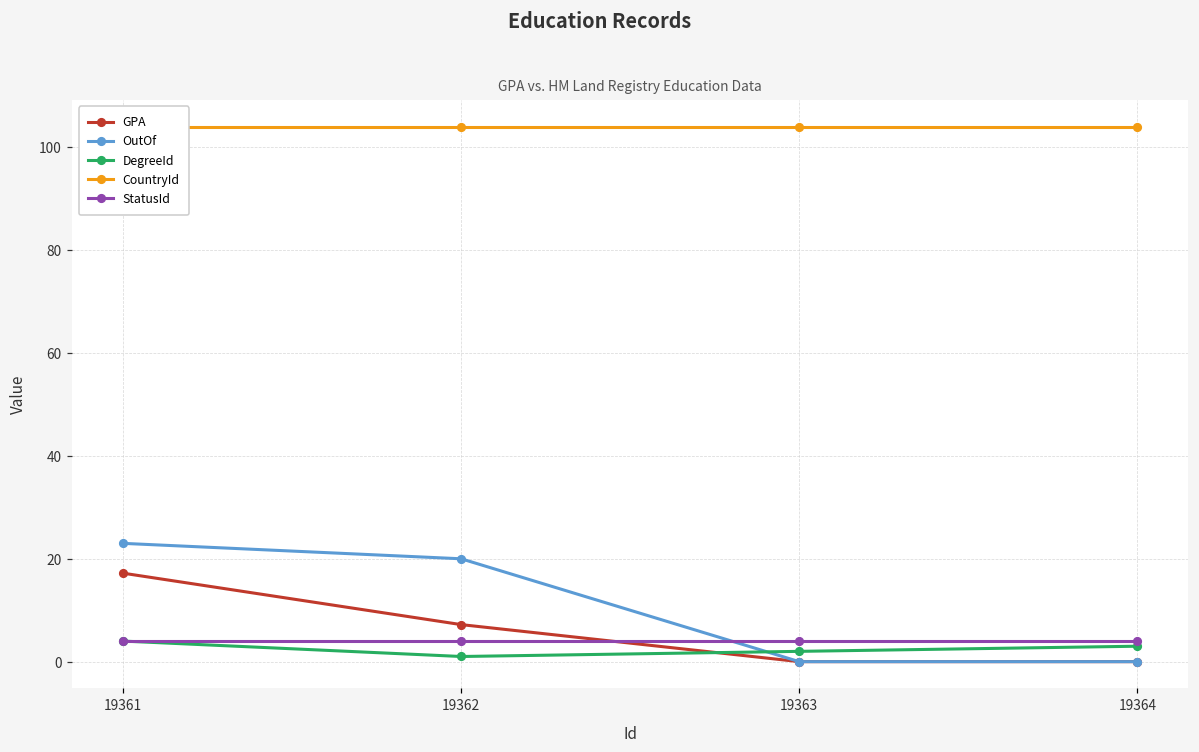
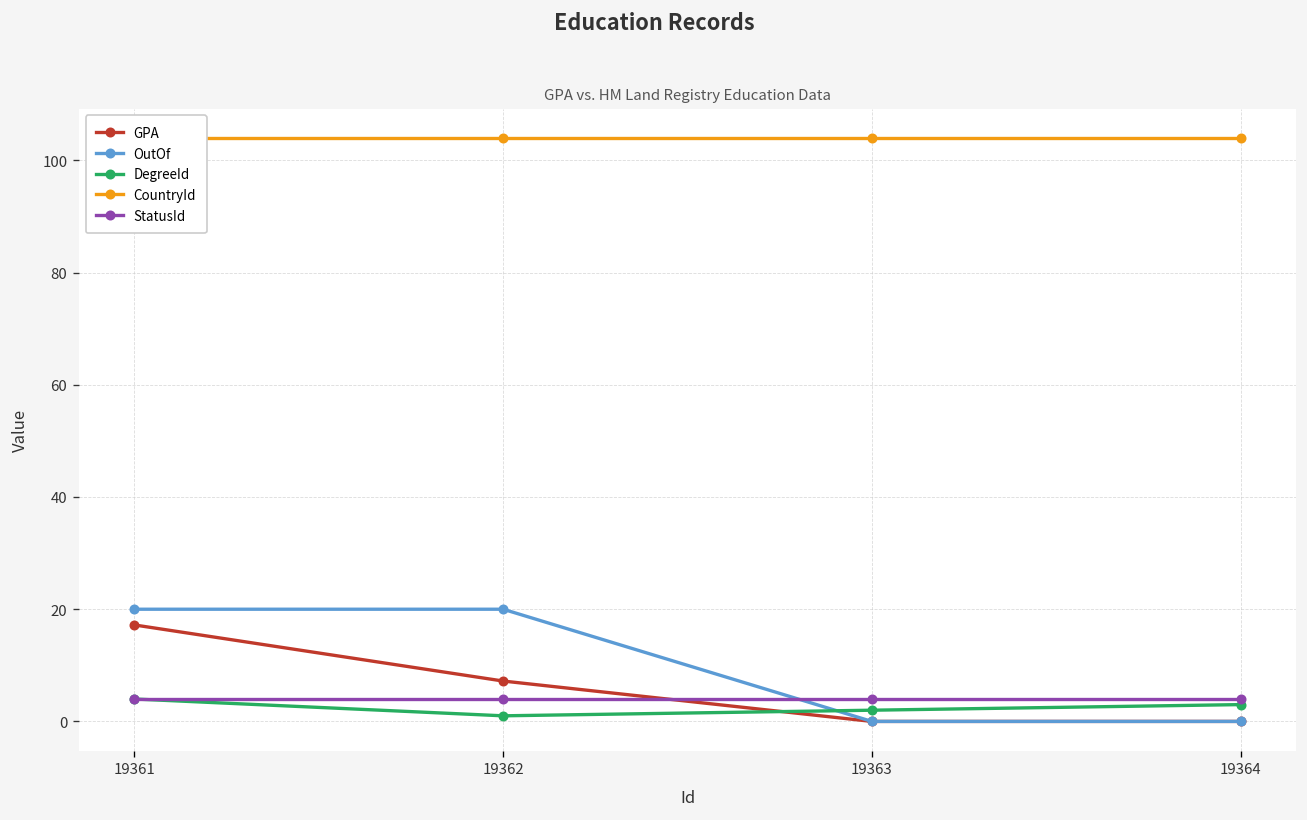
  {
    "GPA": {
      "19361": 17,
      "19362": 7
    },
    "OutOf": {
-     "19361": 23,
+     "19361": 20,
      "19362": 20
    },
    "DegreeId": {
      "19362": 1,
      "19363": 2,
      "19364": 3
    },
    "CountryId": {
      "19362": 104,
      "19363": 104,
      "19364": 104
    },
    "StatusId": {
      "19362": 4,
      "19363": 4,
      "19364": 4
    }
  }
